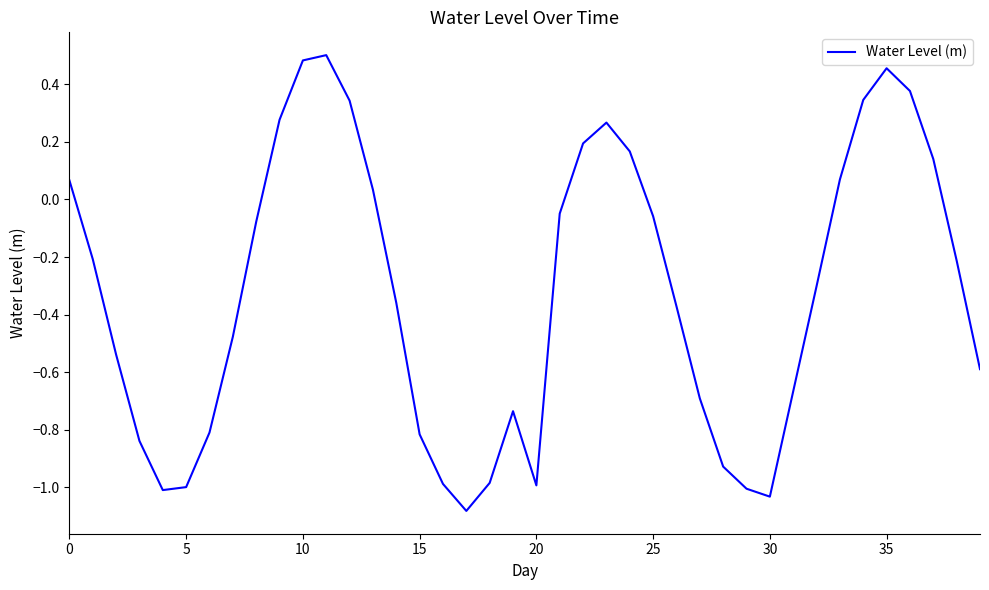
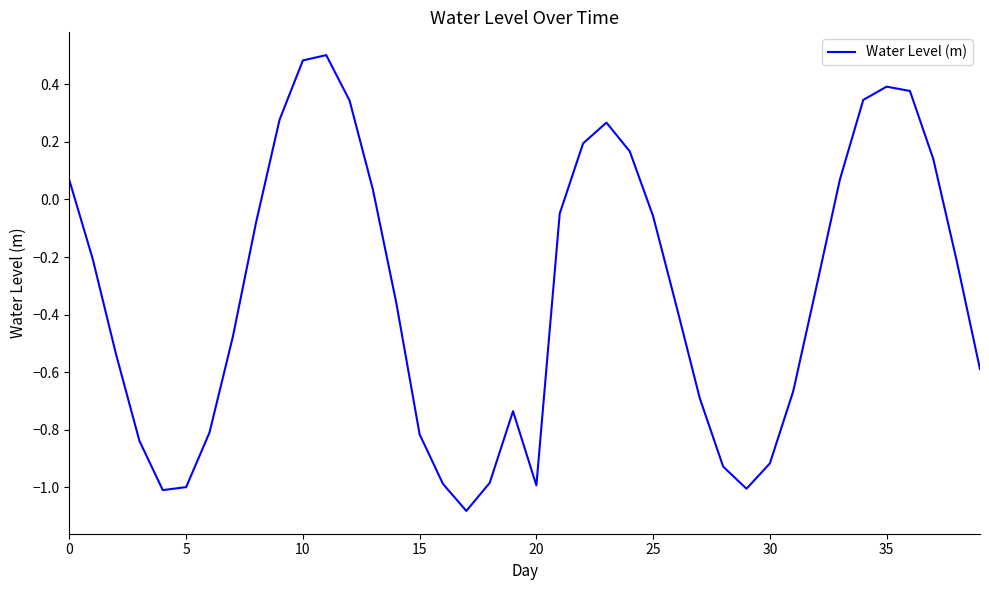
  {
    "0": 0.07,
    "5": -1.00,
    "10": 0.48,
    "15": -0.82,
    "20": -0.99,
    "25": -0.06,
-   "30": -1.03,
-   "35": 0.46
+   "30": -0.92,
+   "35": 0.39
  }
